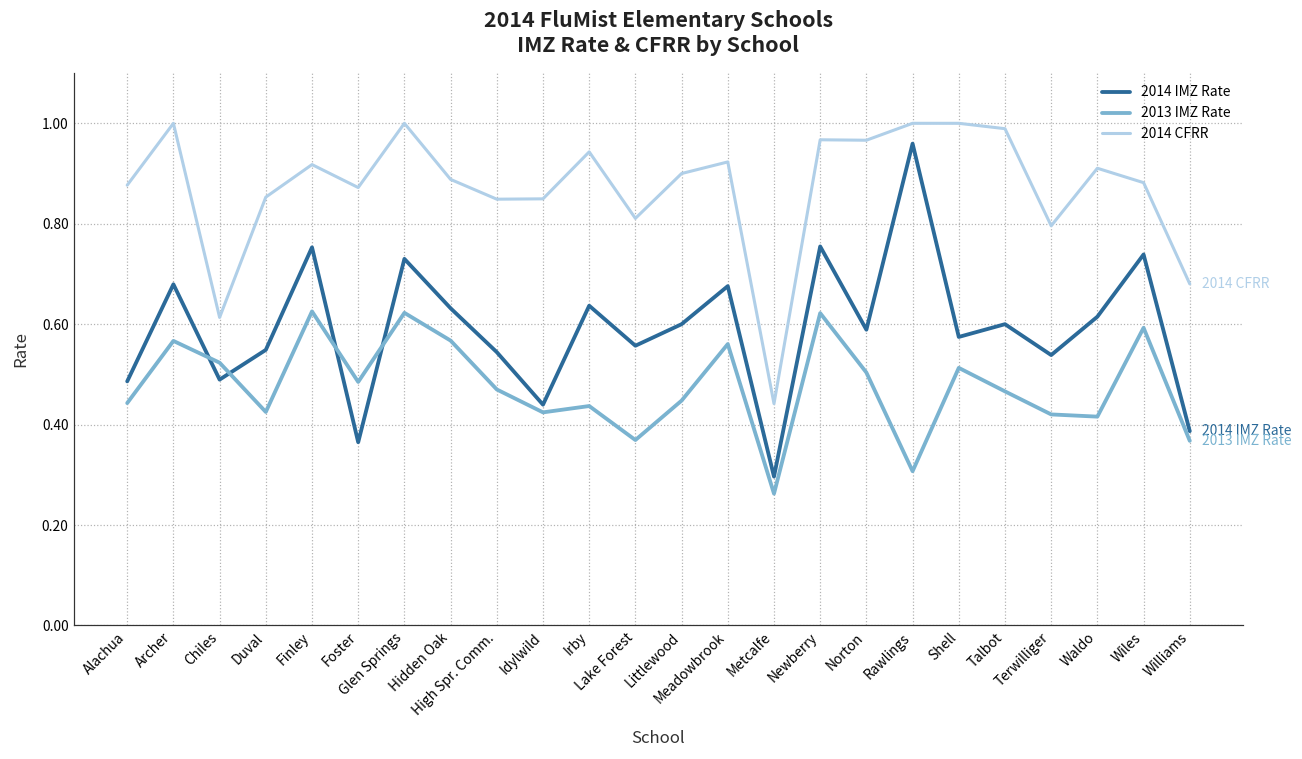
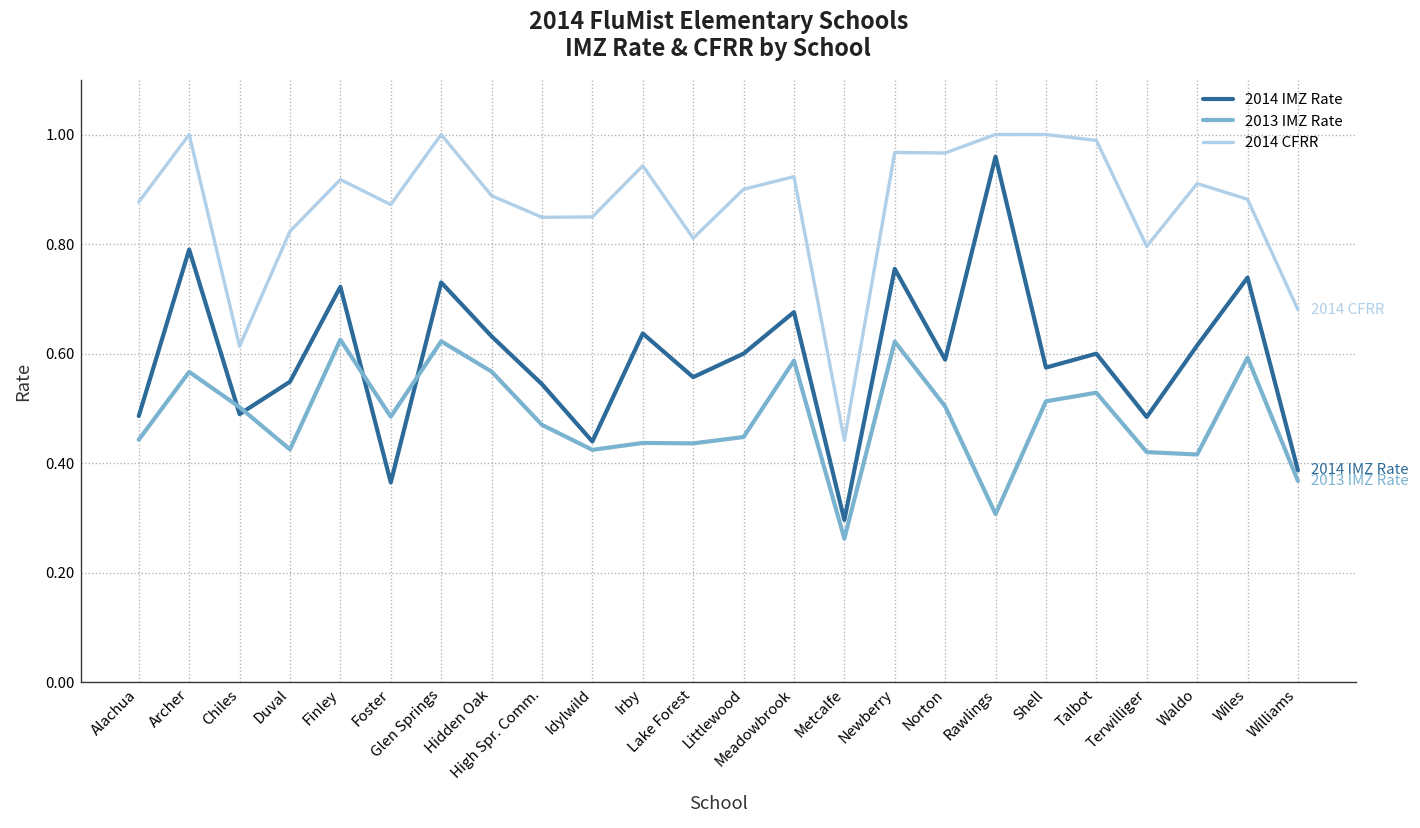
  {
    "2014 IMZ Rate": {
      "Alachua": 0.49,
-     "Archer": 0.68,
+     "Archer": 0.79,
      "Chiles": 0.49,
      "Duval": 0.55,
-     "Finley": 0.75,
+     "Finley": 0.72,
      "Foster": 0.36,
      "Glen Springs": 0.73,
      "Hidden Oak": 0.63,
      "High Spr. Comm.": 0.54,
      "Idylwild": 0.44,
      "Irby": 0.64,
      "Lake Forest": 0.56,
      "Littlewood": 0.60,
      "Meadowbrook": 0.68,
      "Metcalfe": 0.30,
      "Newberry": 0.75,
      "Norton": 0.59,
      "Rawlings": 0.96,
      "Shell": 0.57,
      "Talbot": 0.60,
-     "Terwilliger": 0.54,
+     "Terwilliger": 0.48,
      "Waldo": 0.61,
      "Wiles": 0.74
    },
    "2013 IMZ Rate": {
      "Alachua": 0.44,
      "Archer": 0.57,
-     "Chiles": 0.52,
+     "Chiles": 0.50,
      "Duval": 0.43,
      "Finley": 0.63,
      "Foster": 0.49,
      "Glen Springs": 0.62,
      "Hidden Oak": 0.57,
      "High Spr. Comm.": 0.47,
      "Idylwild": 0.42,
      "Irby": 0.44,
-     "Lake Forest": 0.37,
+     "Lake Forest": 0.44,
      "Littlewood": 0.45,
-     "Meadowbrook": 0.56,
+     "Meadowbrook": 0.59,
      "Metcalfe": 0.26,
      "Newberry": 0.62,
      "Norton": 0.50,
      "Rawlings": 0.31,
      "Shell": 0.51,
-     "Talbot": 0.47,
+     "Talbot": 0.53,
      "Terwilliger": 0.42,
      "Waldo": 0.42,
      "Wiles": 0.59
    },
    "2014 CFRR": {
      "Alachua": 0.88,
      "Archer": 1.00,
      "Chiles": 0.61,
-     "Duval": 0.85,
+     "Duval": 0.82,
      "Finley": 0.92,
      "Foster": 0.87,
      "Glen Springs": 1.00,
      "Hidden Oak": 0.89,
      "High Spr. Comm.": 0.85,
      "Idylwild": 0.85,
      "Irby": 0.94,
      "Lake Forest": 0.81,
      "Littlewood": 0.90,
      "Meadowbrook": 0.92,
      "Metcalfe": 0.44,
      "Newberry": 0.97,
      "Norton": 0.97,
      "Rawlings": 1.00,
      "Shell": 1.00,
      "Talbot": 0.99,
      "Terwilliger": 0.80,
      "Waldo": 0.91,
      "Wiles": 0.88
    }
  }
